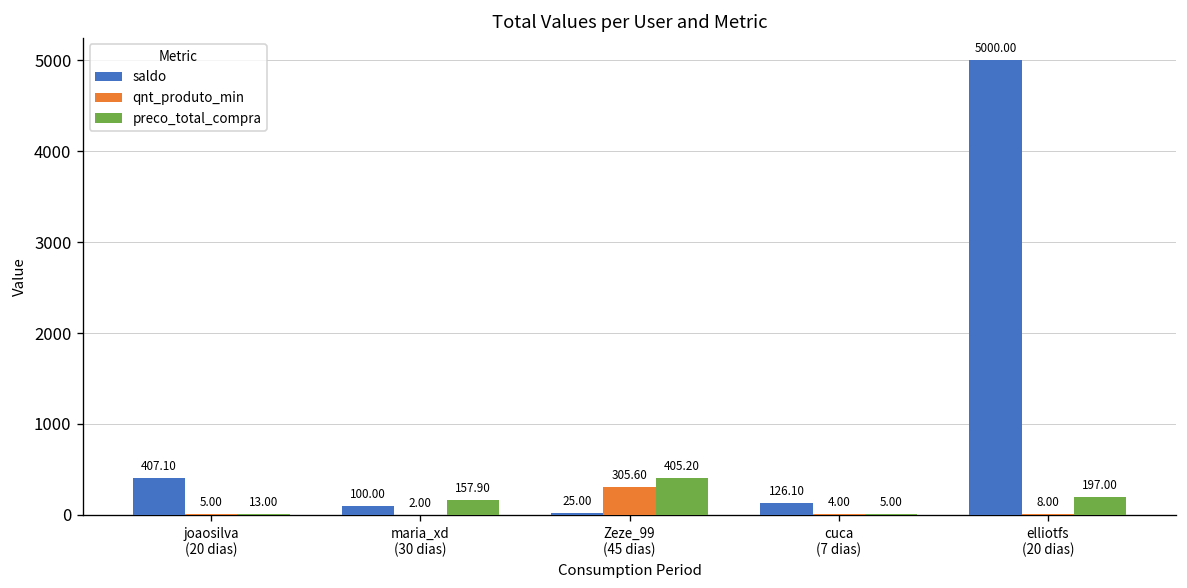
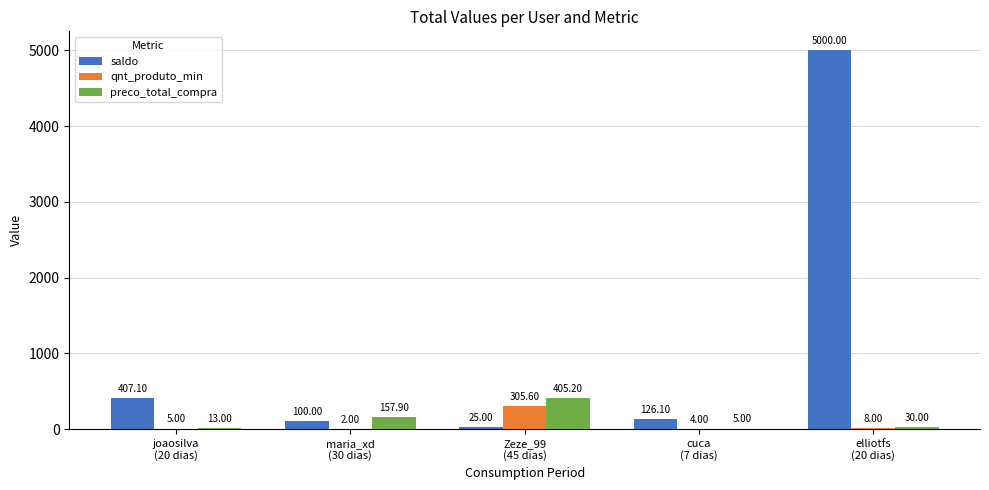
  {
    "saldo": {
      "joaosilva (20 dias)": 407.10,
      "maria_xd (30 dias)": 100.00,
      "Zeze_99 (45 dias)": 25.00,
      "cuca (7 dias)": 126.10,
      "elliotfs (20 dias)": 5000.00
    },
    "qnt_produto_min": {
      "joaosilva (20 dias)": 5.00,
      "maria_xd (30 dias)": 2.00,
      "Zeze_99 (45 dias)": 305.60,
      "cuca (7 dias)": 4.00,
      "elliotfs (20 dias)": 8.00
    },
    "preco_total_compra": {
      "joaosilva (20 dias)": 13.00,
      "maria_xd (30 dias)": 157.90,
      "Zeze_99 (45 dias)": 405.20,
      "cuca (7 dias)": 5.00,
-     "elliotfs (20 dias)": 197.00
+     "elliotfs (20 dias)": 30.00
    }
  }
